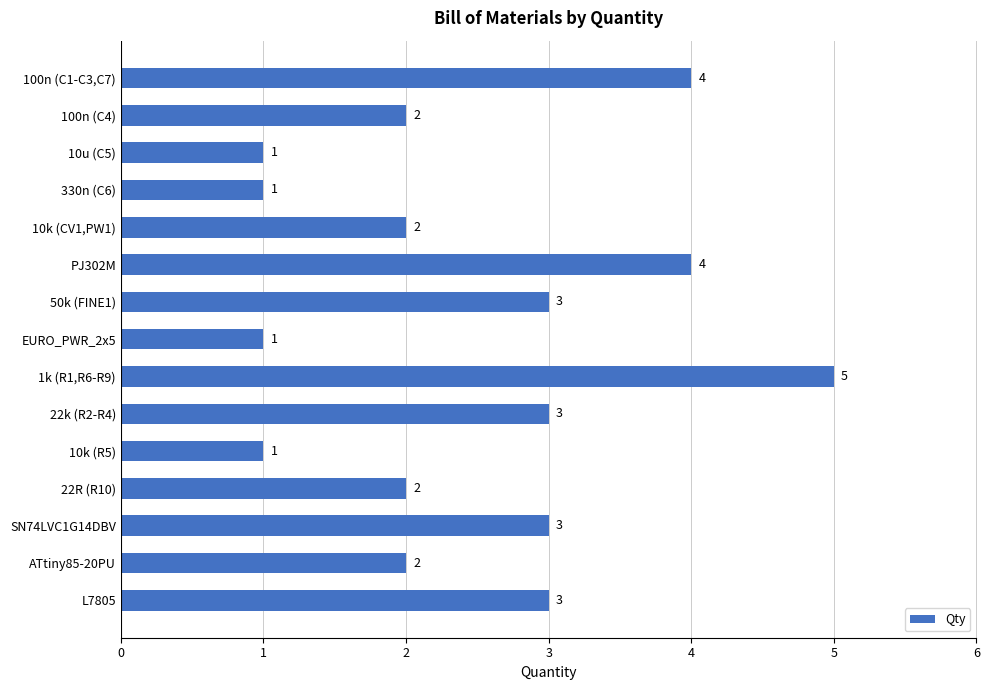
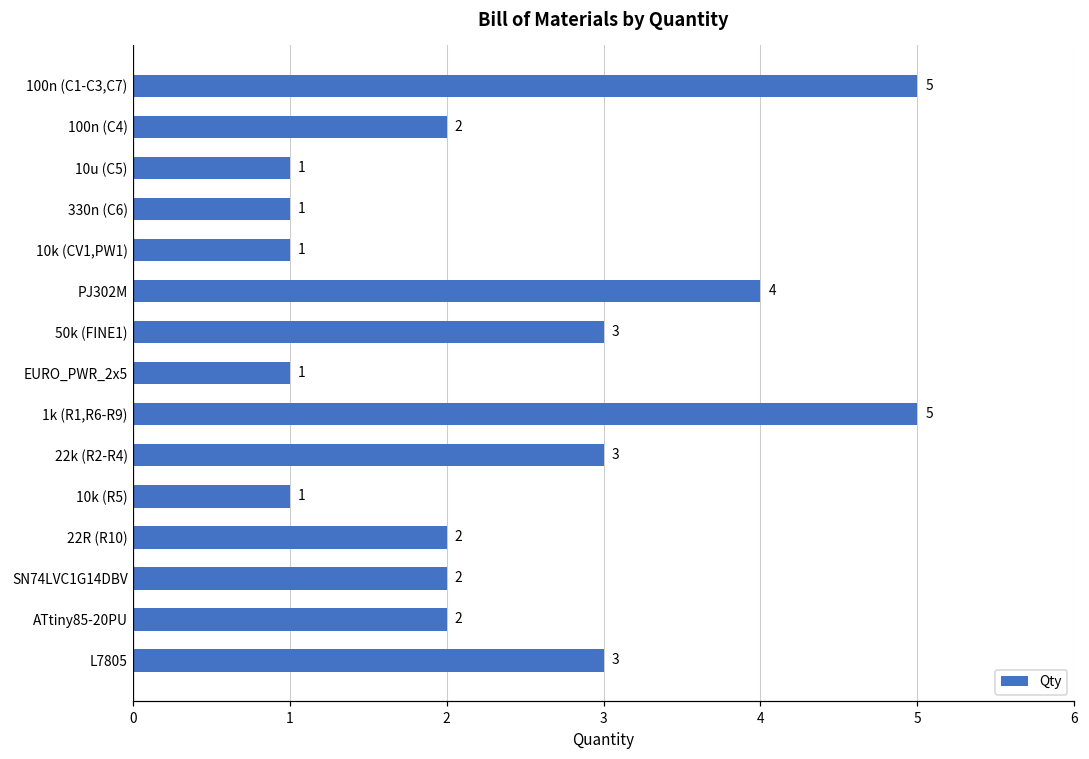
  {
-   "100n (C1-C3,C7)": 4,
+   "100n (C1-C3,C7)": 5,
    "100n (C4)": 2,
    "10u (C5)": 1,
    "330n (C6)": 1,
-   "10k (CV1,PW1)": 2,
+   "10k (CV1,PW1)": 1,
    "PJ302M": 4,
    "50k (FINE1)": 3,
    "EURO_PWR_2x5": 1,
    "1k (R1,R6-R9)": 5,
    "22k (R2-R4)": 3,
    "10k (R5)": 1,
    "22R (R10)": 2,
-   "SN74LVC1G14DBV": 3,
+   "SN74LVC1G14DBV": 2,
    "ATtiny85-20PU": 2,
    "L7805": 3
  }
